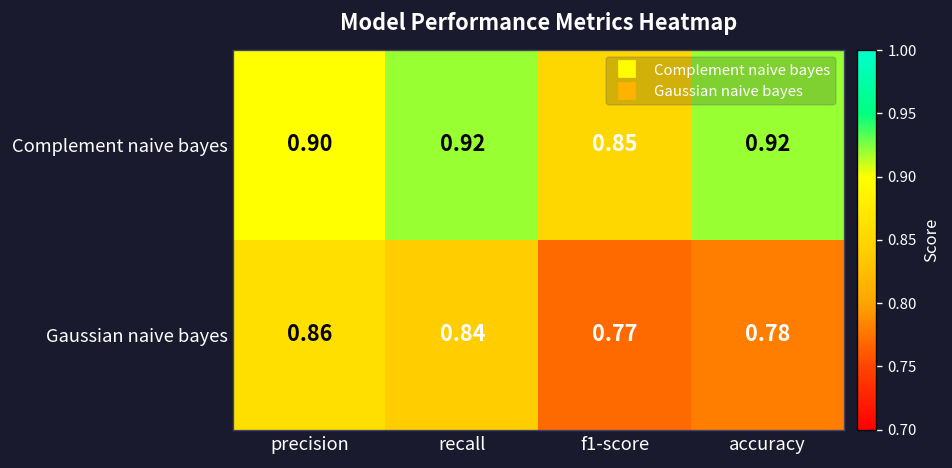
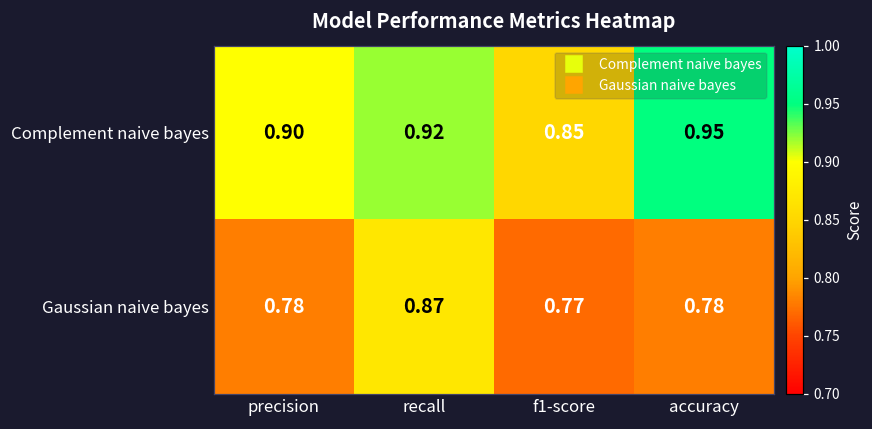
  {
    "Complement naive bayes": {
      "precision": 0.90,
      "recall": 0.92,
      "f1-score": 0.85,
-     "accuracy": 0.92
+     "accuracy": 0.95
    },
    "Gaussian naive bayes": {
-     "precision": 0.86,
-     "recall": 0.84,
+     "precision": 0.78,
+     "recall": 0.87,
      "f1-score": 0.77,
      "accuracy": 0.78
    }
  }
